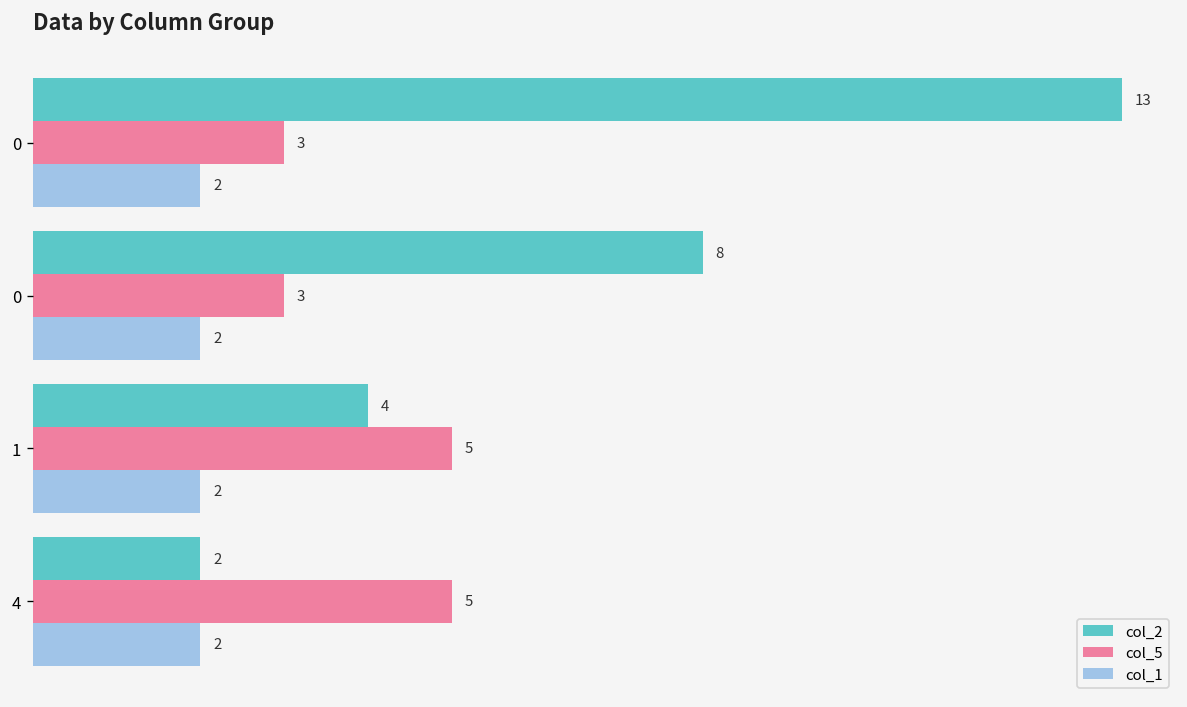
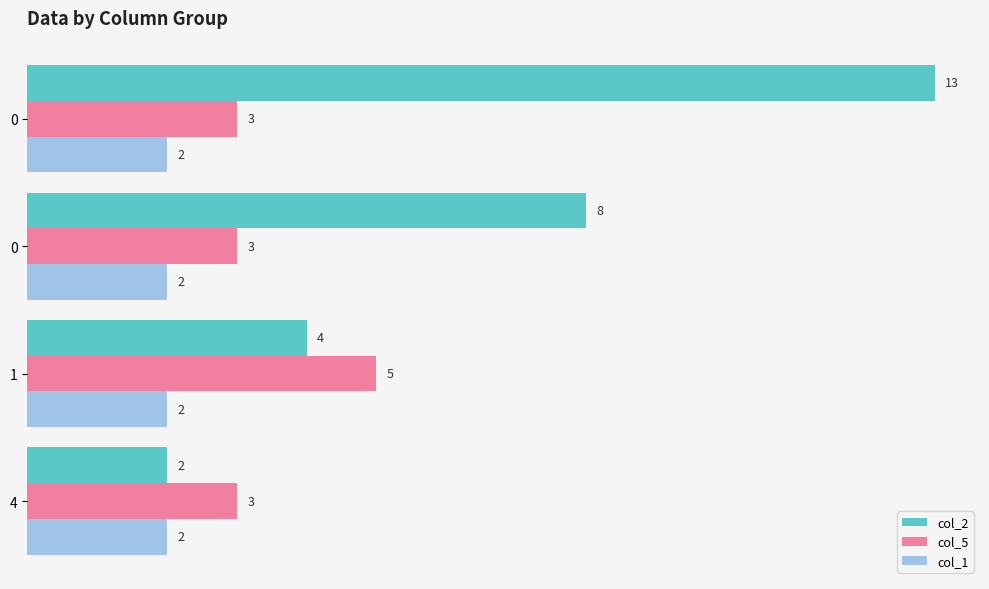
  {
    "col_2": {
      "1": 4,
      "4": 2
    },
    "col_5": {
      "1": 5,
-     "4": 5
+     "4": 3
    },
    "col_1": {
      "1": 2,
      "4": 2
    }
  }
